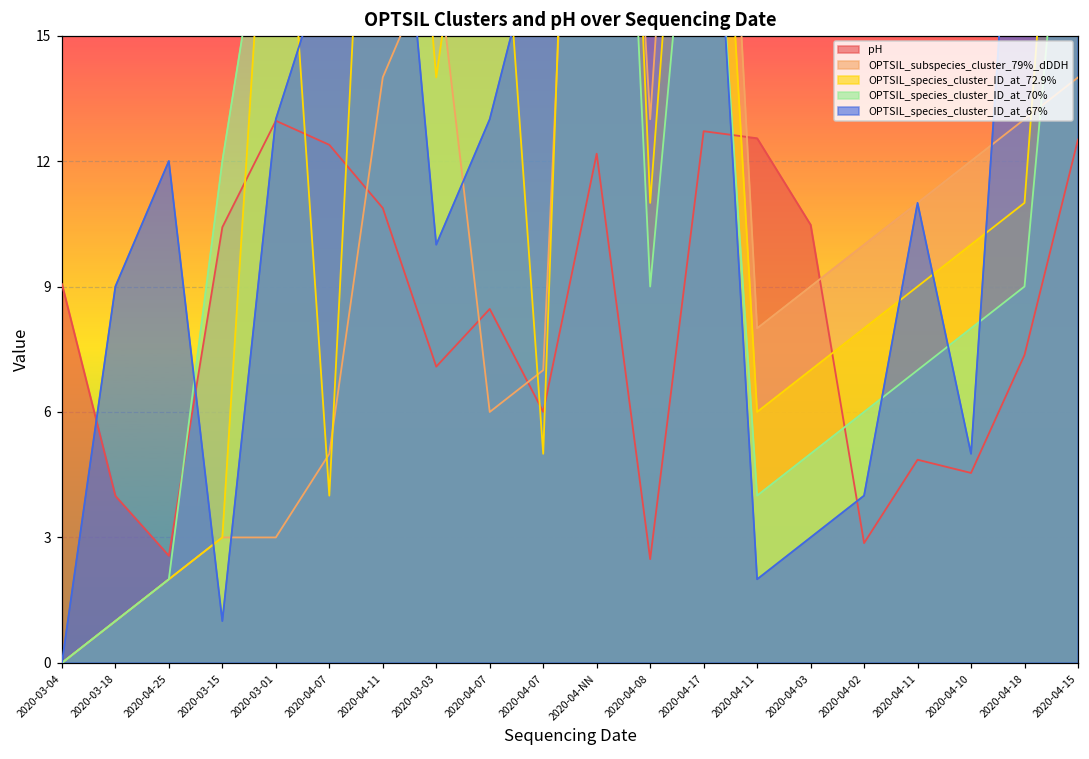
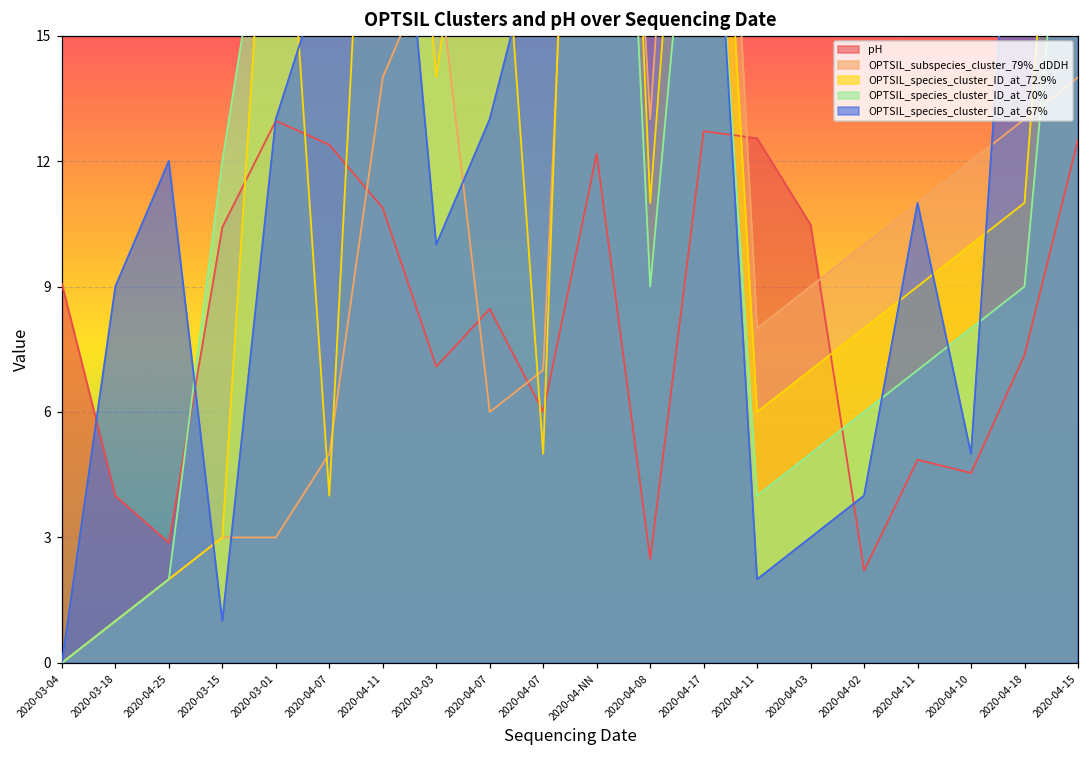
  {
    "pH": {
      "2020-03-04": 9.1,
      "2020-03-18": 4.0,
-     "2020-04-25": 2.6,
+     "2020-04-25": 2.9,
      "2020-03-15": 10.4,
      "2020-03-03": 7.1,
      "2020-04-NN": 12.2,
      "2020-04-08": 2.5,
      "2020-04-17": 12.7,
      "2020-04-03": 10.5,
-     "2020-04-02": 2.9,
+     "2020-04-02": 2.2,
      "2020-04-10": 4.5,
      "2020-04-18": 7.4,
      "2020-04-15": 12.5
    },
    "OPTSIL_subspecies_cluster_79%_dDDH": {
      "2020-03-01": 3.0,
      "2020-04-08": 13.0,
      "2020-04-03": 9.0,
      "2020-04-02": 10.0,
      "2020-04-10": 12.0,
      "2020-04-15": 14.0
    },
    "OPTSIL_species_cluster_ID_at_72.9%": {
      "2020-03-03": 14.0,
      "2020-04-08": 11.0,
      "2020-04-03": 7.0,
      "2020-04-02": 8.0,
      "2020-04-10": 10.0,
      "2020-04-18": 11.0
    },
    "OPTSIL_species_cluster_ID_at_70%": {
      "2020-03-15": 12.0,
      "2020-04-08": 9.0,
      "2020-04-03": 5.0,
      "2020-04-02": 6.0,
      "2020-04-10": 8.0,
      "2020-04-18": 9.0
    },
    "OPTSIL_species_cluster_ID_at_67%": {
      "2020-03-18": 9.0,
      "2020-04-25": 12.0,
      "2020-03-15": 1.0,
      "2020-03-03": 10.0,
      "2020-04-03": 3.0,
      "2020-04-02": 4.0,
      "2020-04-10": 5.0
    }
  }
